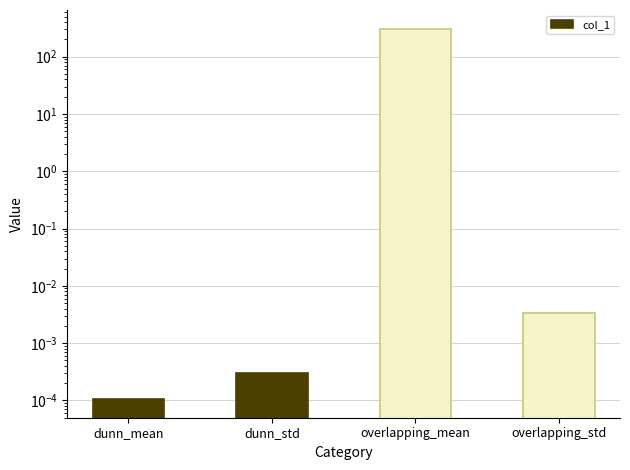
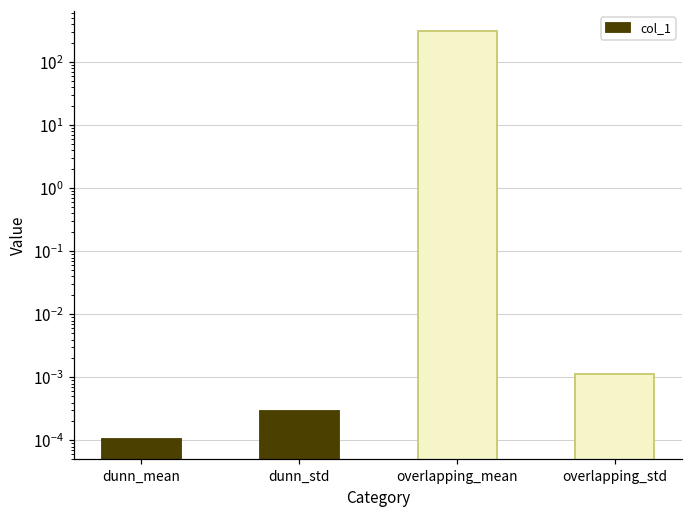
  {
    "dunn_mean": 0.0001,
    "dunn_std": 0.0003,
    "overlapping_mean": 300,
-   "overlapping_std": 0.003
+   "overlapping_std": 0.0011
  }
